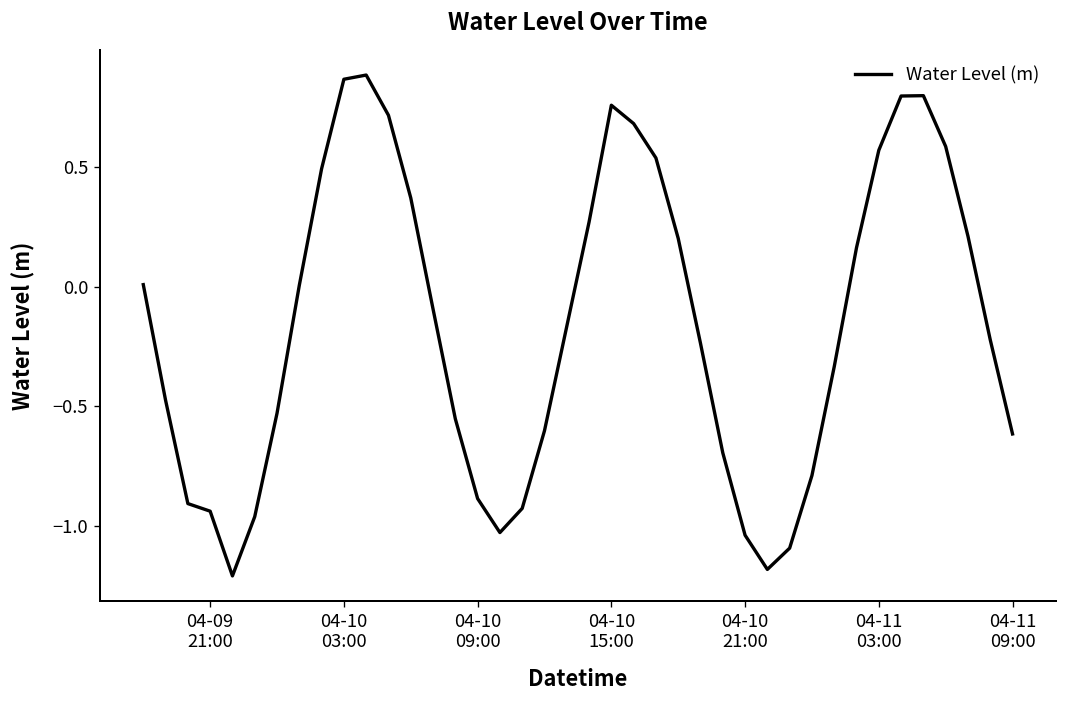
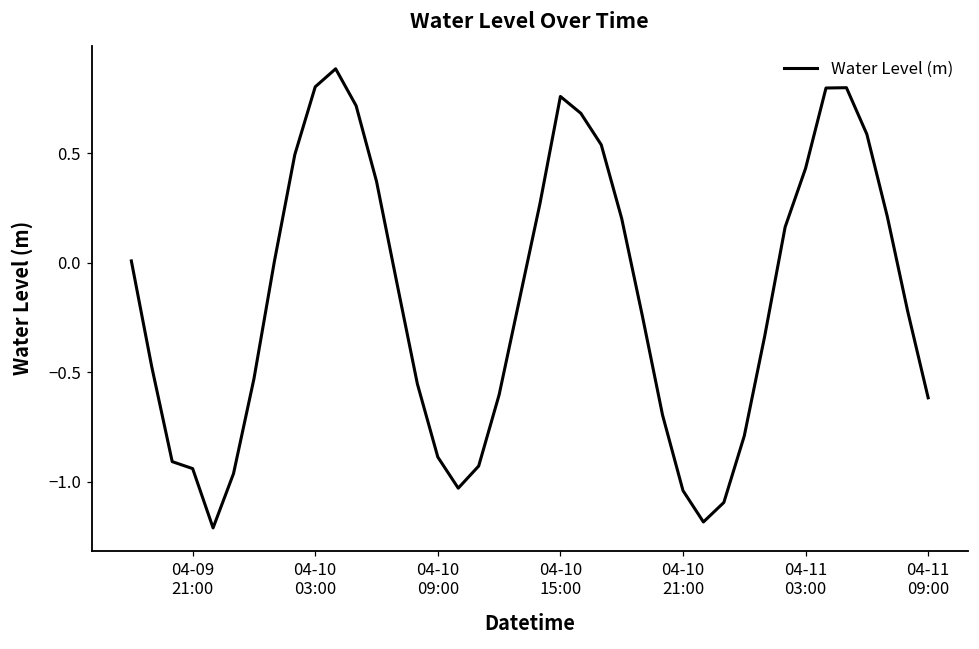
  {
    "04-09 21:00": -0.94,
-   "04-10 03:00": 0.87,
+   "04-10 03:00": 0.80,
    "04-10 09:00": -0.89,
    "04-10 15:00": 0.76,
    "04-10 21:00": -1.04,
-   "04-11 03:00": 0.57,
+   "04-11 03:00": 0.43,
    "04-11 09:00": -0.62
  }
